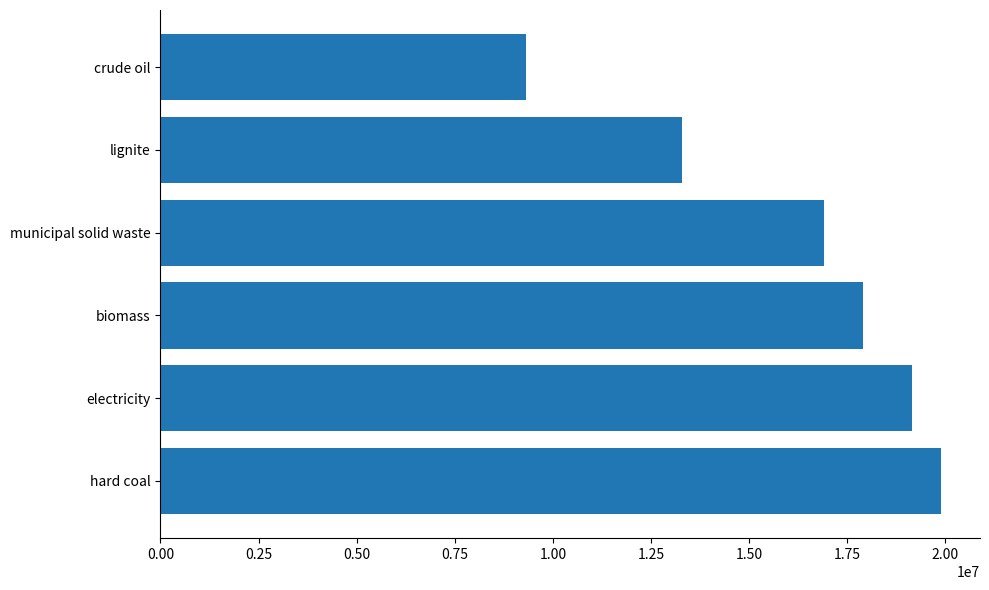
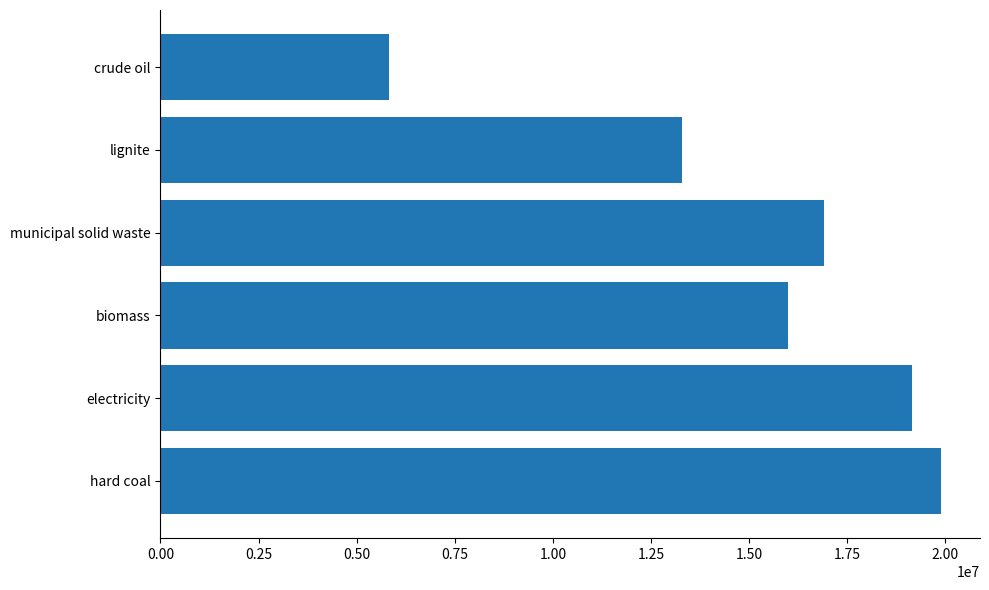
  {
-   "crude oil": 9300000,
+   "crude oil": 5800000,
    "lignite": 13300000,
    "municipal solid waste": 16900000,
-   "biomass": 17900000,
+   "biomass": 16000000,
    "electricity": 19100000,
    "hard coal": 19900000
  }
